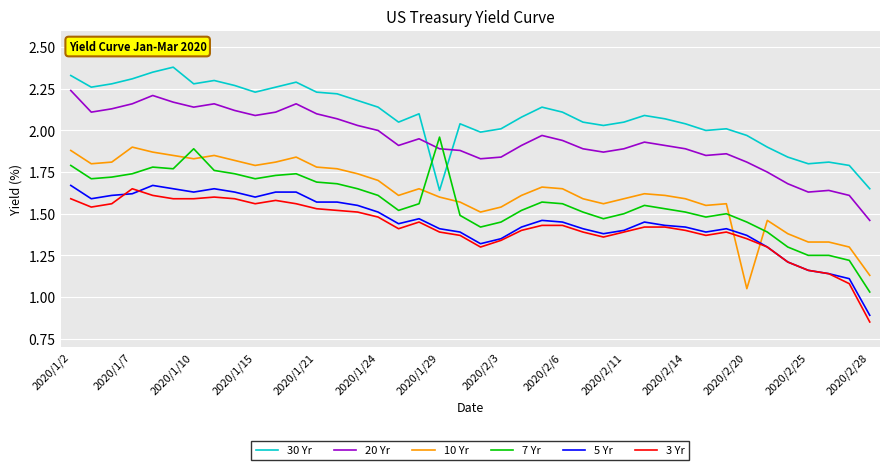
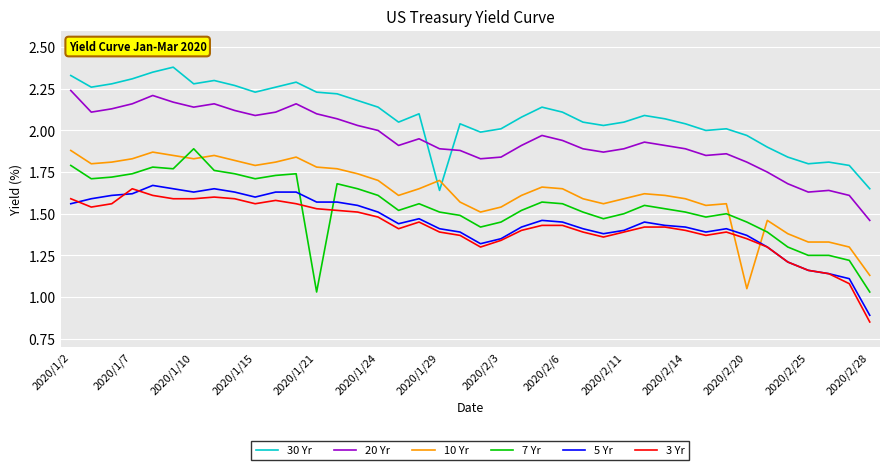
  {
    "30 Yr": {
      "2020/1/2": 2.33,
      "2020/1/7": 2.31,
      "2020/1/10": 2.28,
      "2020/1/15": 2.23,
      "2020/1/21": 2.23,
      "2020/1/24": 2.14,
      "2020/1/29": 1.64,
      "2020/2/3": 2.01,
      "2020/2/6": 2.11,
      "2020/2/11": 2.05,
      "2020/2/14": 2.04,
      "2020/2/20": 1.97,
      "2020/2/25": 1.80,
      "2020/2/28": 1.65
    },
    "20 Yr": {
      "2020/1/2": 2.24,
      "2020/1/7": 2.16,
      "2020/1/10": 2.14,
      "2020/1/15": 2.09,
      "2020/1/21": 2.10,
      "2020/1/24": 2.00,
      "2020/1/29": 1.89,
      "2020/2/3": 1.84,
      "2020/2/6": 1.94,
      "2020/2/11": 1.89,
      "2020/2/14": 1.89,
      "2020/2/20": 1.81,
      "2020/2/25": 1.63,
      "2020/2/28": 1.46
    },
    "10 Yr": {
      "2020/1/2": 1.88,
-     "2020/1/7": 1.90,
+     "2020/1/7": 1.83,
      "2020/1/10": 1.83,
      "2020/1/15": 1.79,
      "2020/1/21": 1.78,
      "2020/1/24": 1.70,
-     "2020/1/29": 1.6,
+     "2020/1/29": 1.7,
      "2020/2/3": 1.54,
      "2020/2/6": 1.65,
      "2020/2/11": 1.59,
      "2020/2/14": 1.59,
      "2020/2/20": 1.05,
      "2020/2/25": 1.33,
      "2020/2/28": 1.13
    },
    "7 Yr": {
      "2020/1/2": 1.79,
      "2020/1/7": 1.74,
      "2020/1/10": 1.89,
      "2020/1/15": 1.71,
-     "2020/1/21": 1.69,
+     "2020/1/21": 1.03,
      "2020/1/24": 1.61,
-     "2020/1/29": 1.96,
+     "2020/1/29": 1.51,
      "2020/2/3": 1.45,
      "2020/2/6": 1.56,
      "2020/2/11": 1.50,
      "2020/2/14": 1.51,
      "2020/2/20": 1.45,
      "2020/2/25": 1.25,
      "2020/2/28": 1.03
    },
    "5 Yr": {
-     "2020/1/2": 1.67,
+     "2020/1/2": 1.56,
      "2020/1/7": 1.62,
      "2020/1/10": 1.63,
      "2020/1/15": 1.60,
      "2020/1/21": 1.57,
      "2020/1/24": 1.51,
      "2020/1/29": 1.41,
      "2020/2/6": 1.45,
      "2020/2/14": 1.42,
      "2020/2/20": 1.37,
      "2020/2/28": 0.89
    },
    "3 Yr": {
      "2020/1/2": 1.59,
      "2020/1/7": 1.65,
      "2020/1/10": 1.59,
      "2020/1/15": 1.56,
      "2020/1/21": 1.53,
      "2020/1/24": 1.48,
      "2020/1/29": 1.39,
      "2020/2/6": 1.43,
      "2020/2/14": 1.40,
      "2020/2/20": 1.35,
      "2020/2/28": 0.85
    }
  }
